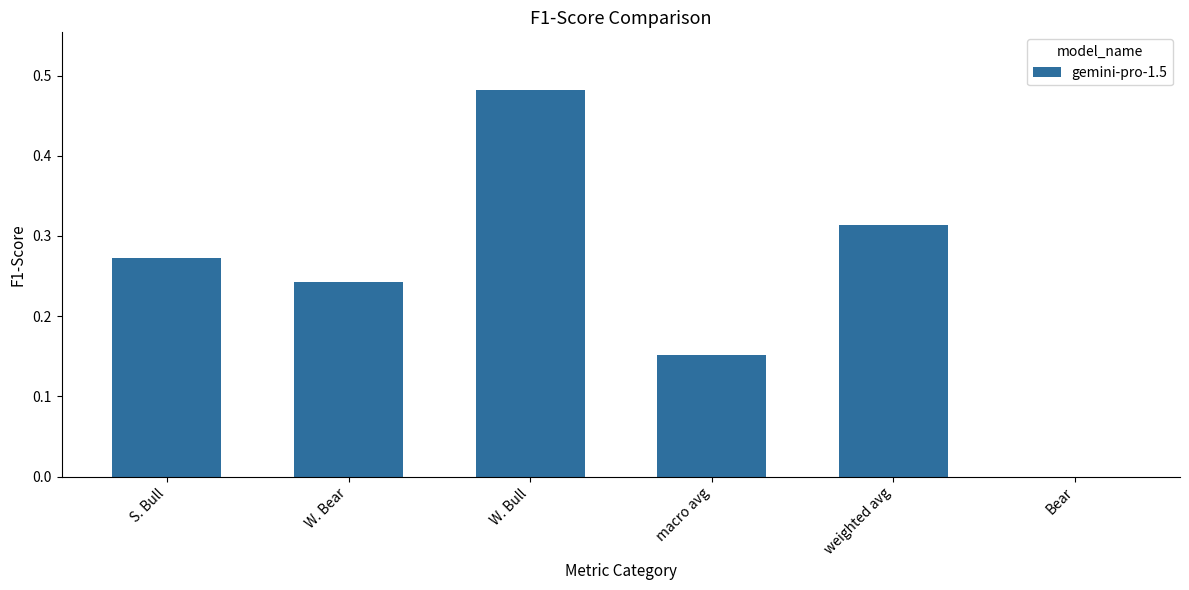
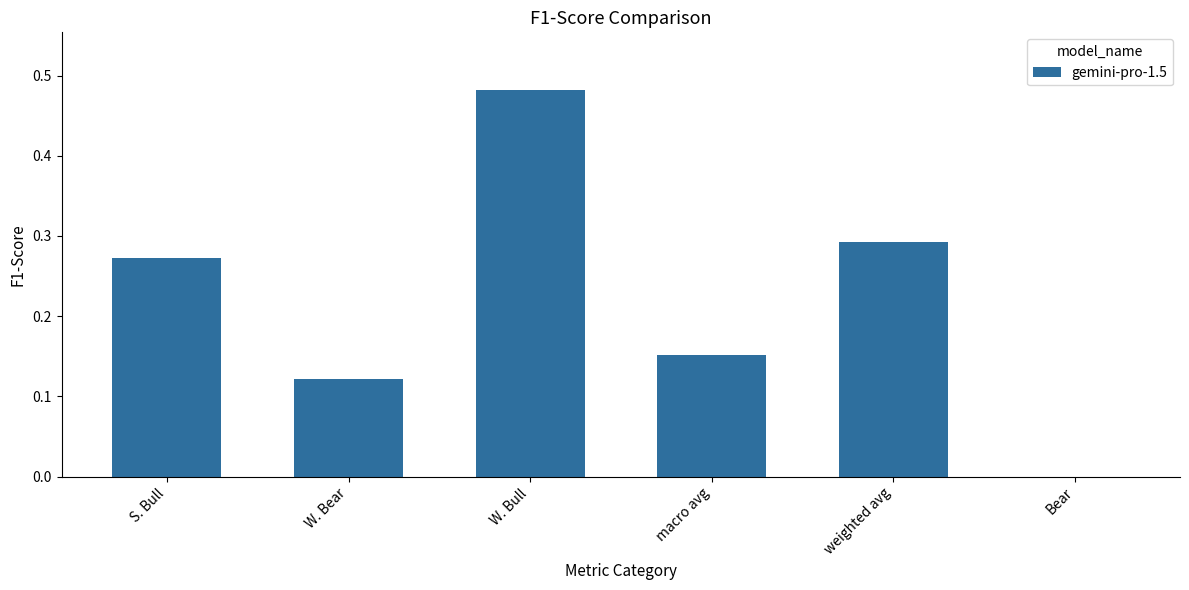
  {
    "S. Bull": 0.27,
-   "W. Bear": 0.24,
+   "W. Bear": 0.12,
    "W. Bull": 0.48,
    "macro avg": 0.15,
-   "weighted avg": 0.31,
+   "weighted avg": 0.29,
    "Bear": 0.00
  }
